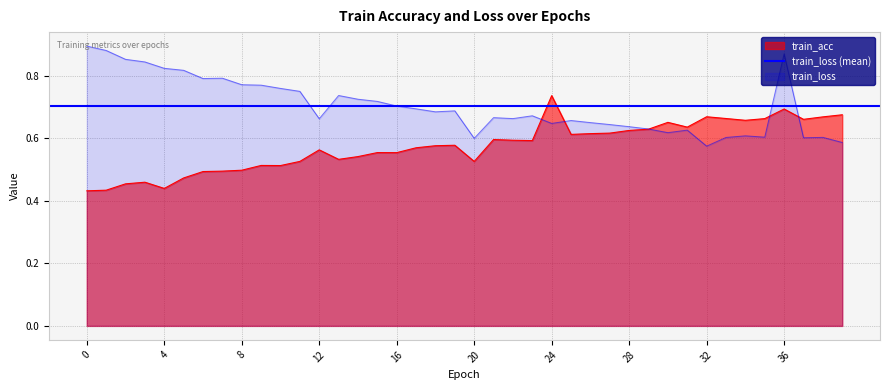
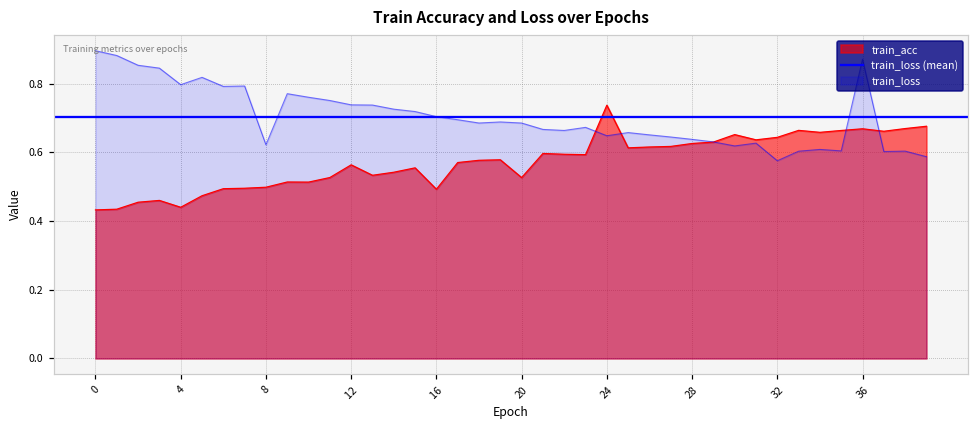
  {
    "train_acc": {
      "0": 0.43,
      "4": 0.44,
      "8": 0.50,
      "12": 0.56,
-     "16": 0.55,
+     "16": 0.49,
      "20": 0.53,
      "24": 0.74,
      "28": 0.63,
-     "32": 0.67,
-     "36": 0.69
+     "32": 0.64,
+     "36": 0.67
    },
    "train_loss": {
      "0": 0.90,
-     "4": 0.82,
-     "8": 0.77,
-     "12": 0.66,
+     "4": 0.80,
+     "8": 0.62,
+     "12": 0.74,
      "16": 0.70,
-     "20": 0.60,
+     "20": 0.69,
      "24": 0.65,
      "28": 0.64,
      "32": 0.58
    }
  }
